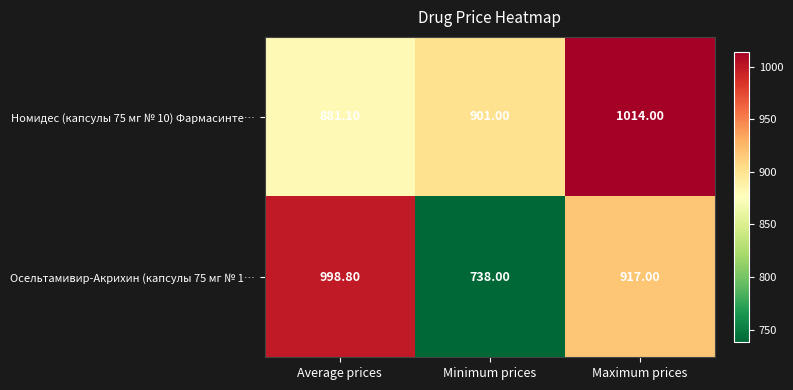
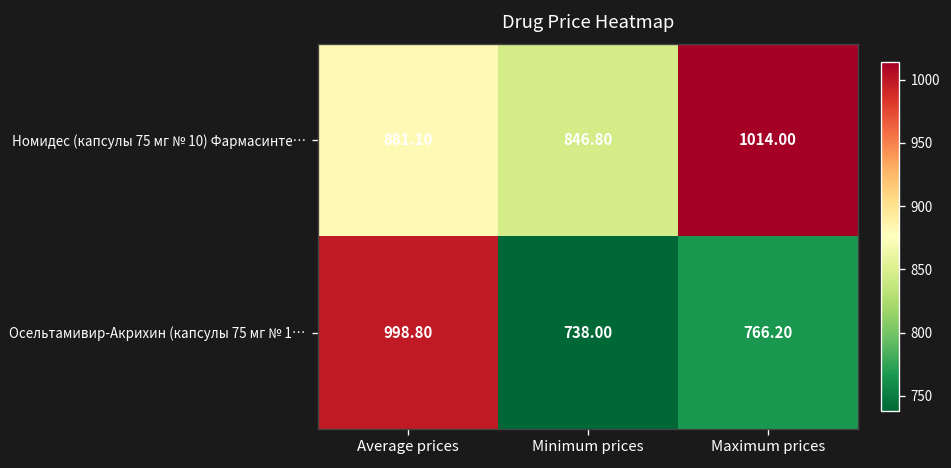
  {
    "Номидес (капсулы 75 мг № 10) Фармасинте…": {
      "Average prices": 881.10,
-     "Minimum prices": 901.00,
+     "Minimum prices": 846.80,
      "Maximum prices": 1014.00
    },
    "Осельтамивир-Акрихин (капсулы 75 мг № 1…": {
      "Average prices": 998.80,
      "Minimum prices": 738.00,
-     "Maximum prices": 917.00
+     "Maximum prices": 766.20
    }
  }
